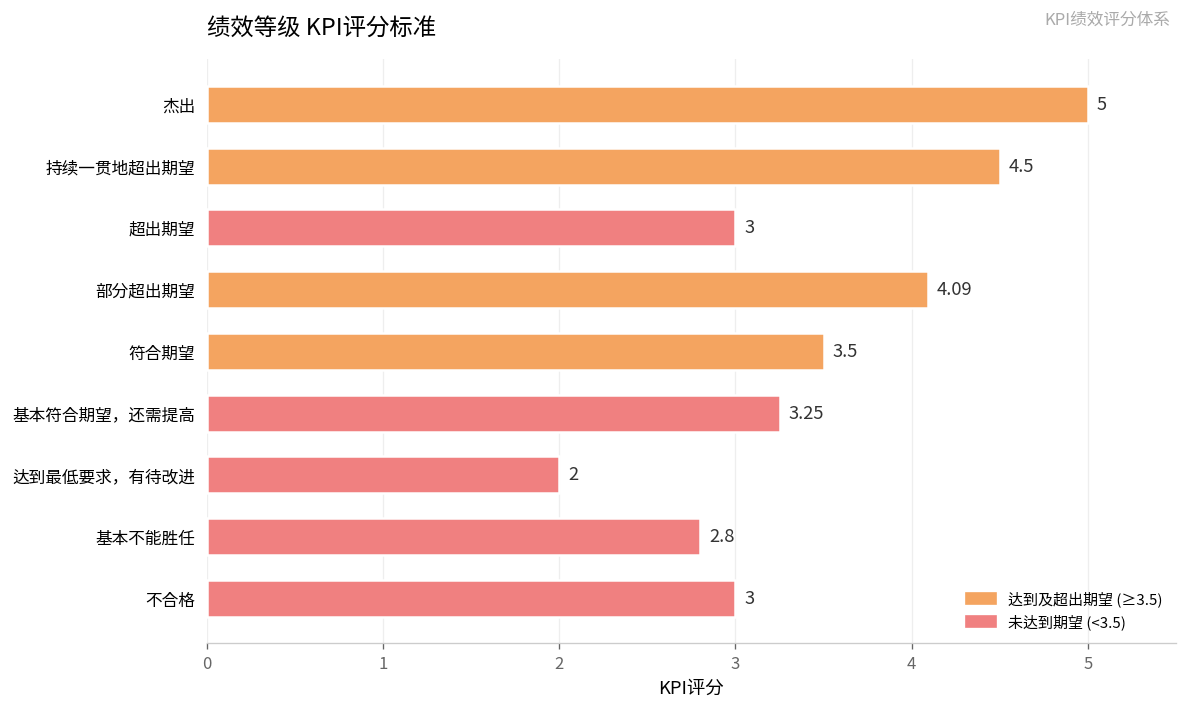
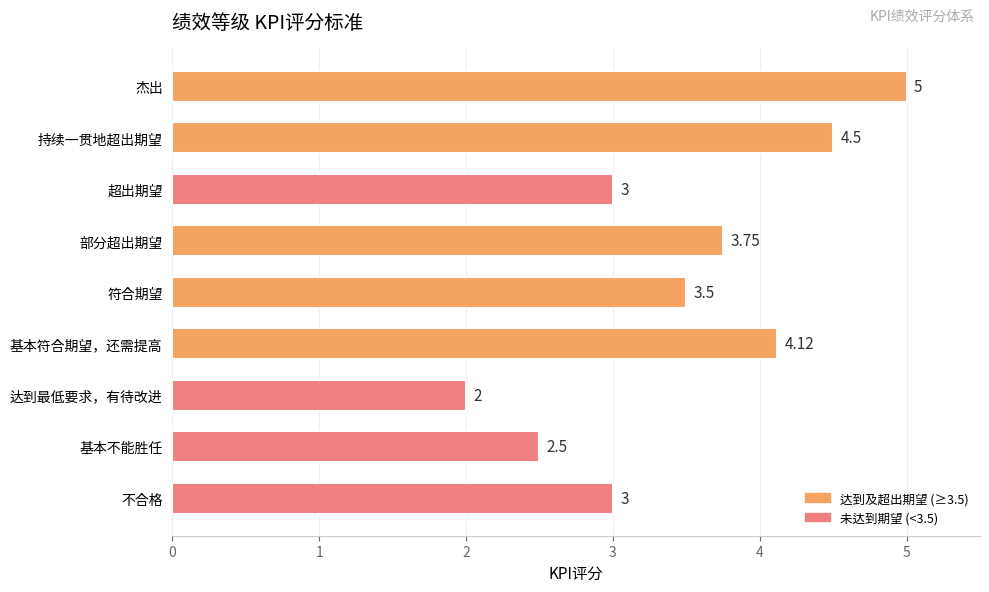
  {
    "杰出": 5,
    "持续一贯地超出期望": 4.5,
    "超出期望": 3,
-   "部分超出期望": 4.09,
+   "部分超出期望": 3.75,
    "符合期望": 3.5,
-   "基本符合期望，还需提高": 3.25,
+   "基本符合期望，还需提高": 4.12,
    "达到最低要求，有待改进": 2,
-   "基本不能胜任": 2.8,
+   "基本不能胜任": 2.5,
    "不合格": 3
  }
